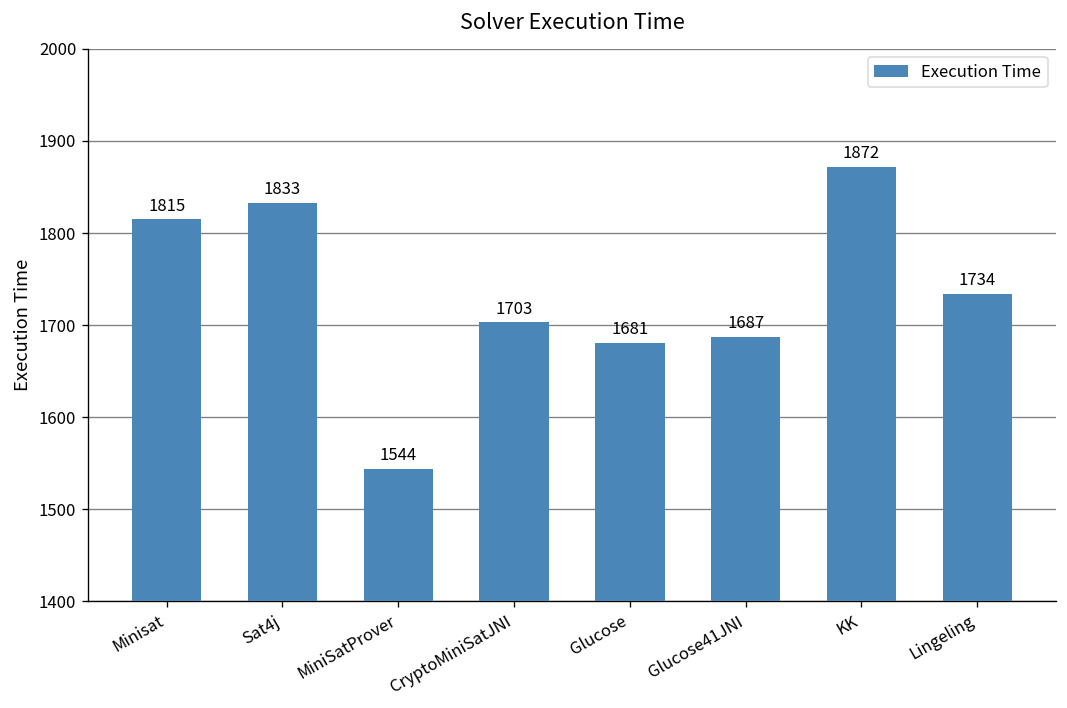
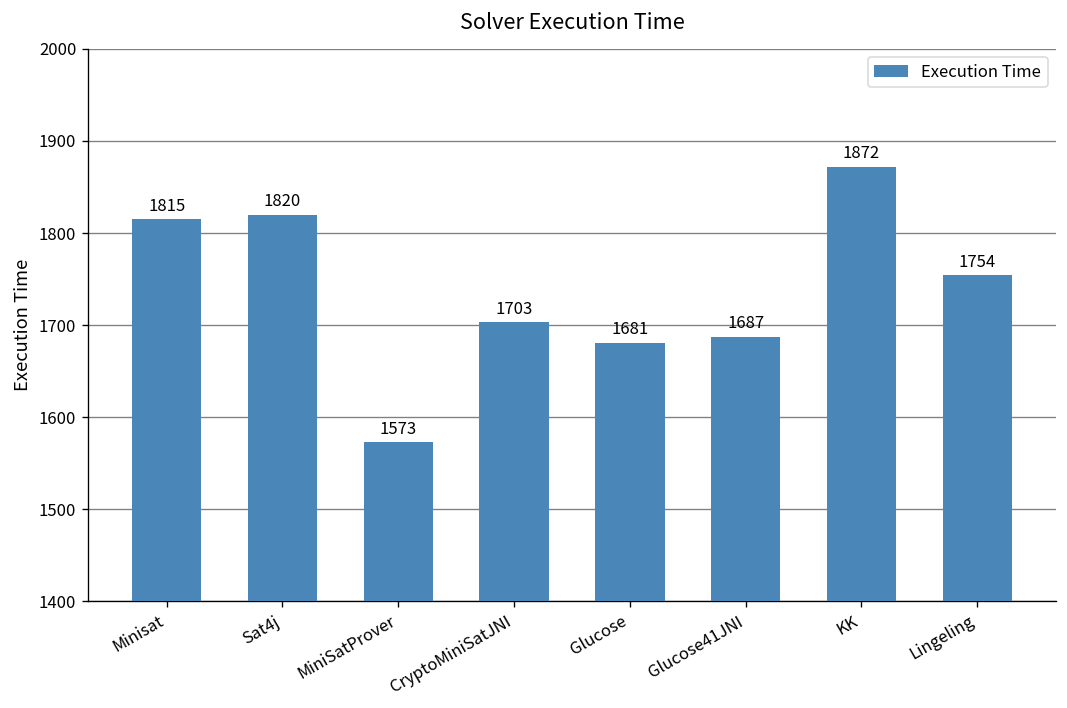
  {
    "Minisat": 1815,
-   "Sat4j": 1833,
-   "MiniSatProver": 1544,
+   "Sat4j": 1820,
+   "MiniSatProver": 1573,
    "CryptoMiniSatJNI": 1703,
    "Glucose": 1681,
    "Glucose41JNI": 1687,
    "KK": 1872,
-   "Lingeling": 1734
+   "Lingeling": 1754
  }
